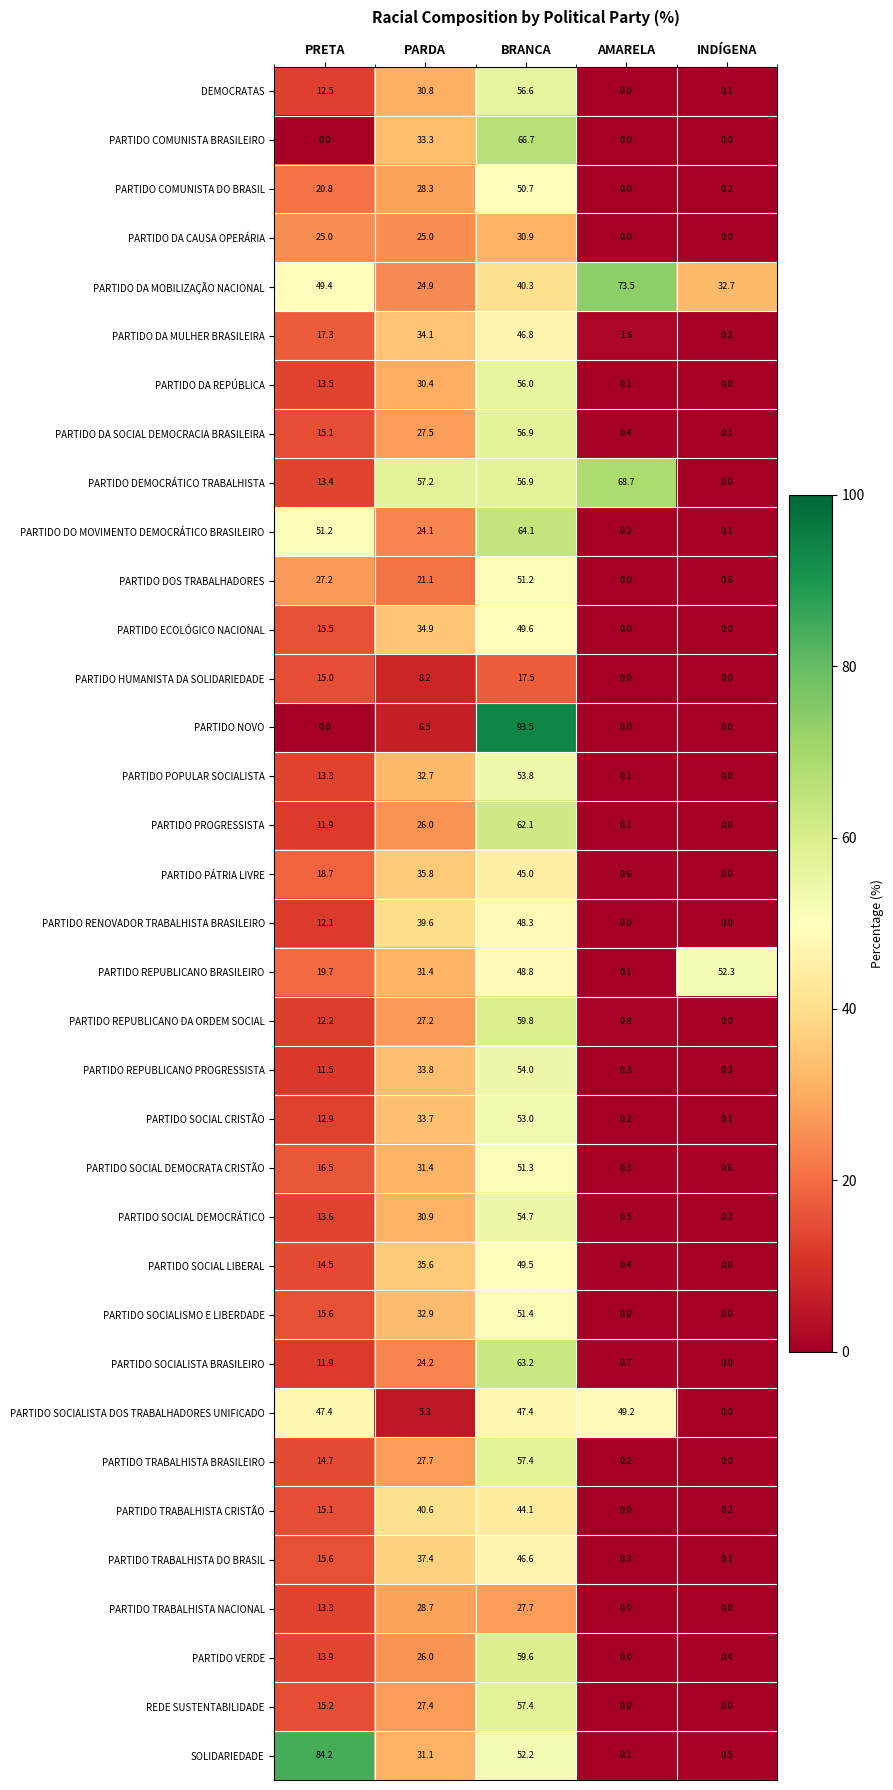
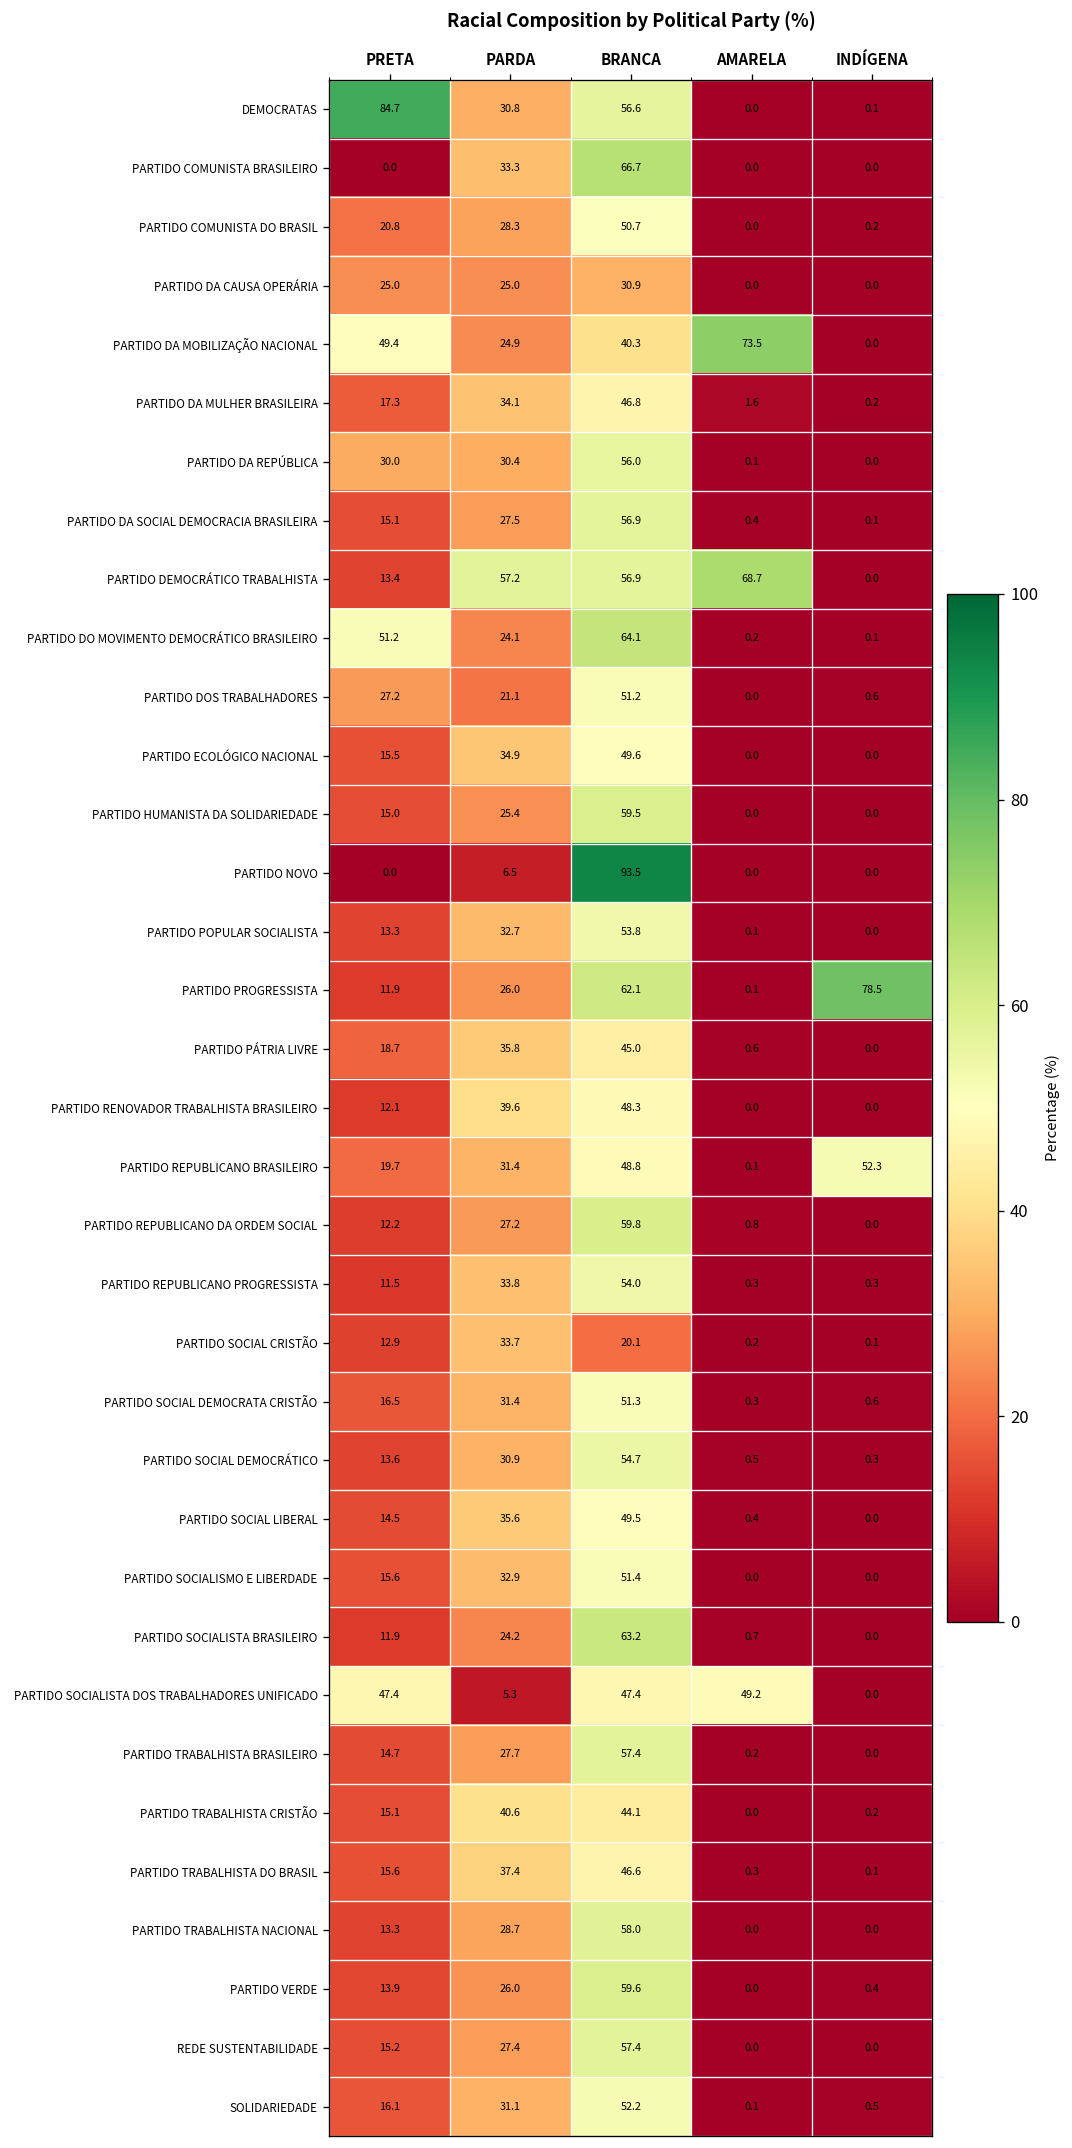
  {
    "DEMOCRATAS": {
-     "PRETA": 12.5,
+     "PRETA": 84.7,
      "PARDA": 30.8,
      "BRANCA": 56.6,
      "AMARELA": 0.0,
      "INDÍGENA": 0.1
    },
    "PARTIDO COMUNISTA BRASILEIRO": {
      "PRETA": 0.0,
      "PARDA": 33.3,
      "BRANCA": 66.7,
      "AMARELA": 0.0,
      "INDÍGENA": 0.0
    },
    "PARTIDO COMUNISTA DO BRASIL": {
      "PRETA": 20.8,
      "PARDA": 28.3,
      "BRANCA": 50.7,
      "AMARELA": 0.0,
      "INDÍGENA": 0.2
    },
    "PARTIDO DA CAUSA OPERÁRIA": {
      "PRETA": 25.0,
      "PARDA": 25.0,
      "BRANCA": 30.9,
      "AMARELA": 0.0,
      "INDÍGENA": 0.0
    },
    "PARTIDO DA MOBILIZAÇÃO NACIONAL": {
      "PRETA": 49.4,
      "PARDA": 24.9,
      "BRANCA": 40.3,
      "AMARELA": 73.5,
-     "INDÍGENA": 32.7
+     "INDÍGENA": 0.0
    },
    "PARTIDO DA MULHER BRASILEIRA": {
      "PRETA": 17.3,
      "PARDA": 34.1,
      "BRANCA": 46.8,
      "AMARELA": 1.6,
      "INDÍGENA": 0.2
    },
    "PARTIDO DA REPÚBLICA": {
-     "PRETA": 13.5,
+     "PRETA": 30.0,
      "PARDA": 30.4,
      "BRANCA": 56.0,
      "AMARELA": 0.1,
      "INDÍGENA": 0.0
    },
    "PARTIDO DA SOCIAL DEMOCRACIA BRASILEIRA": {
      "PRETA": 15.1,
      "PARDA": 27.5,
      "BRANCA": 56.9,
      "AMARELA": 0.4,
      "INDÍGENA": 0.1
    },
    "PARTIDO DEMOCRÁTICO TRABALHISTA": {
      "PRETA": 13.4,
      "PARDA": 57.2,
      "BRANCA": 56.9,
      "AMARELA": 68.7,
      "INDÍGENA": 0.0
    },
    "PARTIDO DO MOVIMENTO DEMOCRÁTICO BRASILEIRO": {
      "PRETA": 51.2,
      "PARDA": 24.1,
      "BRANCA": 64.1,
      "AMARELA": 0.2,
      "INDÍGENA": 0.1
    },
    "PARTIDO DOS TRABALHADORES": {
      "PRETA": 27.2,
      "PARDA": 21.1,
      "BRANCA": 51.2,
      "AMARELA": 0.0,
      "INDÍGENA": 0.6
    },
    "PARTIDO ECOLÓGICO NACIONAL": {
      "PRETA": 15.5,
      "PARDA": 34.9,
      "BRANCA": 49.6,
      "AMARELA": 0.0,
      "INDÍGENA": 0.0
    },
    "PARTIDO HUMANISTA DA SOLIDARIEDADE": {
      "PRETA": 15.0,
-     "PARDA": 8.2,
-     "BRANCA": 17.5,
+     "PARDA": 25.4,
+     "BRANCA": 59.5,
      "AMARELA": 0.0,
      "INDÍGENA": 0.0
    },
    "PARTIDO NOVO": {
      "PRETA": 0.0,
      "PARDA": 6.5,
      "BRANCA": 93.5,
      "AMARELA": 0.0,
      "INDÍGENA": 0.0
    },
    "PARTIDO POPULAR SOCIALISTA": {
      "PRETA": 13.3,
      "PARDA": 32.7,
      "BRANCA": 53.8,
      "AMARELA": 0.1,
      "INDÍGENA": 0.0
    },
    "PARTIDO PROGRESSISTA": {
      "PRETA": 11.9,
      "PARDA": 26.0,
      "BRANCA": 62.1,
      "AMARELA": 0.1,
-     "INDÍGENA": 0.0
+     "INDÍGENA": 78.5
    },
    "PARTIDO PÁTRIA LIVRE": {
      "PRETA": 18.7,
      "PARDA": 35.8,
      "BRANCA": 45.0,
      "AMARELA": 0.6,
      "INDÍGENA": 0.0
    },
    "PARTIDO RENOVADOR TRABALHISTA BRASILEIRO": {
      "PRETA": 12.1,
      "PARDA": 39.6,
      "BRANCA": 48.3,
      "AMARELA": 0.0,
      "INDÍGENA": 0.0
    },
    "PARTIDO REPUBLICANO BRASILEIRO": {
      "PRETA": 19.7,
      "PARDA": 31.4,
      "BRANCA": 48.8,
      "AMARELA": 0.1,
      "INDÍGENA": 52.3
    },
    "PARTIDO REPUBLICANO DA ORDEM SOCIAL": {
      "PRETA": 12.2,
      "PARDA": 27.2,
      "BRANCA": 59.8,
      "AMARELA": 0.8,
      "INDÍGENA": 0.0
    },
    "PARTIDO REPUBLICANO PROGRESSISTA": {
      "PRETA": 11.5,
      "PARDA": 33.8,
      "BRANCA": 54.0,
      "AMARELA": 0.3,
      "INDÍGENA": 0.3
    },
    "PARTIDO SOCIAL CRISTÃO": {
      "PRETA": 12.9,
      "PARDA": 33.7,
-     "BRANCA": 53.0,
+     "BRANCA": 20.1,
      "AMARELA": 0.2,
      "INDÍGENA": 0.1
    },
    "PARTIDO SOCIAL DEMOCRATA CRISTÃO": {
      "PRETA": 16.5,
      "PARDA": 31.4,
      "BRANCA": 51.3,
      "AMARELA": 0.3,
      "INDÍGENA": 0.6
    },
    "PARTIDO SOCIAL DEMOCRÁTICO": {
      "PRETA": 13.6,
      "PARDA": 30.9,
      "BRANCA": 54.7,
      "AMARELA": 0.5,
      "INDÍGENA": 0.3
    },
    "PARTIDO SOCIAL LIBERAL": {
      "PRETA": 14.5,
      "PARDA": 35.6,
      "BRANCA": 49.5,
      "AMARELA": 0.4,
      "INDÍGENA": 0.0
    },
    "PARTIDO SOCIALISMO E LIBERDADE": {
      "PRETA": 15.6,
      "PARDA": 32.9,
      "BRANCA": 51.4,
      "AMARELA": 0.0,
      "INDÍGENA": 0.0
    },
    "PARTIDO SOCIALISTA BRASILEIRO": {
      "PRETA": 11.9,
      "PARDA": 24.2,
      "BRANCA": 63.2,
      "AMARELA": 0.7,
      "INDÍGENA": 0.0
    },
    "PARTIDO SOCIALISTA DOS TRABALHADORES UNIFICADO": {
      "PRETA": 47.4,
      "PARDA": 5.3,
      "BRANCA": 47.4,
      "AMARELA": 49.2,
      "INDÍGENA": 0.0
    },
    "PARTIDO TRABALHISTA BRASILEIRO": {
      "PRETA": 14.7,
      "PARDA": 27.7,
      "BRANCA": 57.4,
      "AMARELA": 0.2,
      "INDÍGENA": 0.0
    },
    "PARTIDO TRABALHISTA CRISTÃO": {
      "PRETA": 15.1,
      "PARDA": 40.6,
      "BRANCA": 44.1,
      "AMARELA": 0.0,
      "INDÍGENA": 0.2
    },
    "PARTIDO TRABALHISTA DO BRASIL": {
      "PRETA": 15.6,
      "PARDA": 37.4,
      "BRANCA": 46.6,
      "AMARELA": 0.3,
      "INDÍGENA": 0.1
    },
    "PARTIDO TRABALHISTA NACIONAL": {
      "PRETA": 13.3,
      "PARDA": 28.7,
-     "BRANCA": 27.7,
+     "BRANCA": 58.0,
      "AMARELA": 0.0,
      "INDÍGENA": 0.0
    },
    "PARTIDO VERDE": {
      "PRETA": 13.9,
      "PARDA": 26.0,
      "BRANCA": 59.6,
      "AMARELA": 0.0,
      "INDÍGENA": 0.4
    },
    "REDE SUSTENTABILIDADE": {
      "PRETA": 15.2,
      "PARDA": 27.4,
      "BRANCA": 57.4,
      "AMARELA": 0.0,
      "INDÍGENA": 0.0
    },
    "SOLIDARIEDADE": {
-     "PRETA": 84.2,
+     "PRETA": 16.1,
      "PARDA": 31.1,
      "BRANCA": 52.2,
      "AMARELA": 0.1,
      "INDÍGENA": 0.5
    }
  }
